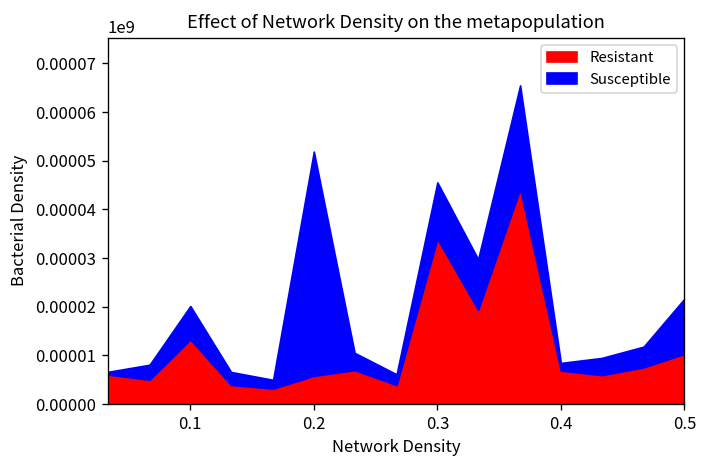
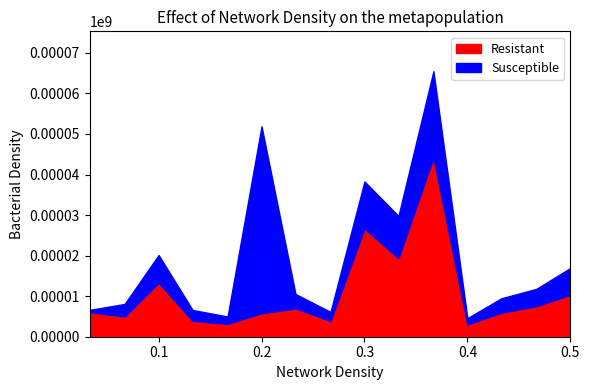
  {
    "Resistant": {
-     "0.3": 34000,
-     "0.4": 7000
+     "0.3": 27000,
+     "0.4": 3000
    },
    "Susceptible": {
      "0.1": 7000,
      "0.2": 46000,
      "0.3": 12000,
      "0.4": 2000,
-     "0.5": 11000
+     "0.5": 7000
    }
  }
